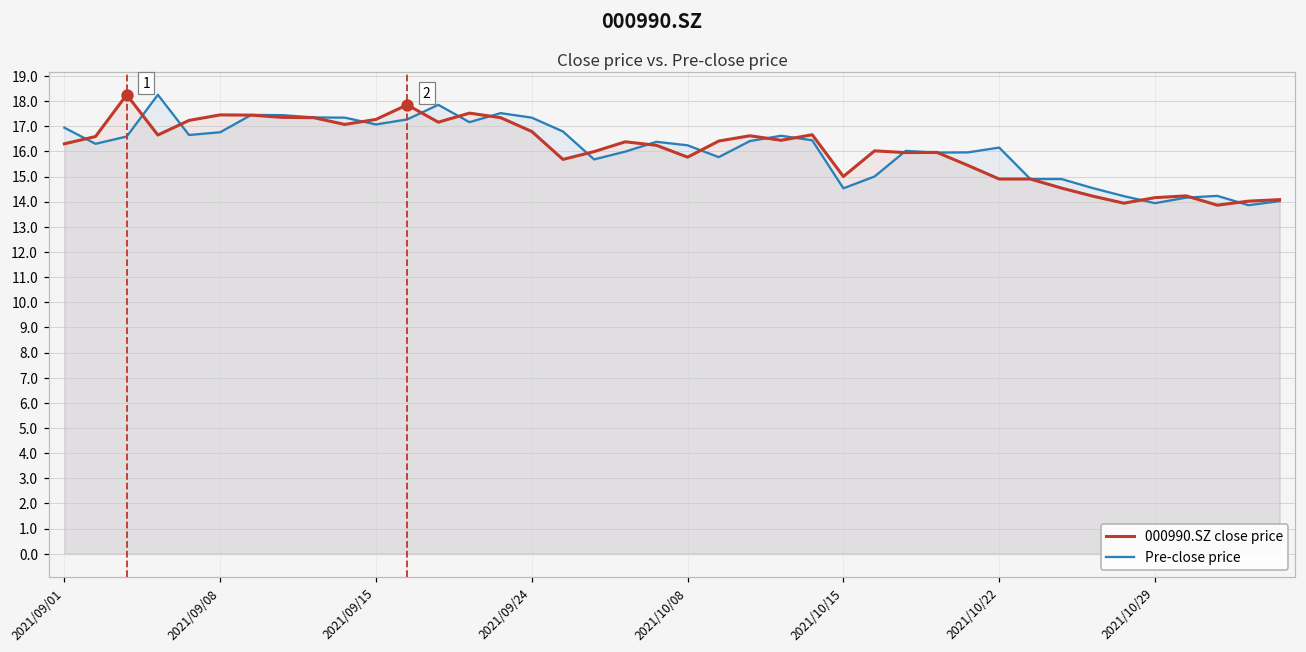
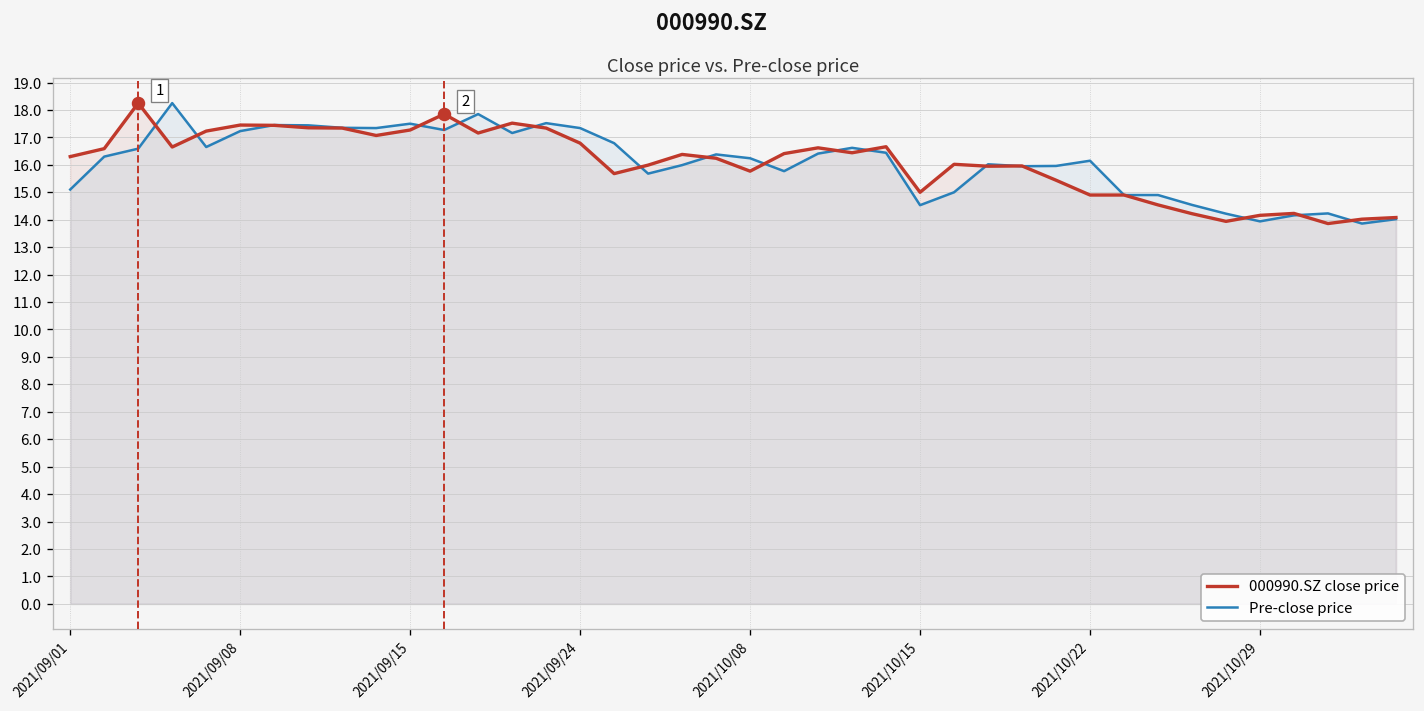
  {
    "Pre-close price": {
-     "2021/09/01": 16.9,
-     "2021/09/08": 16.8,
-     "2021/09/15": 17.1,
+     "2021/09/01": 15.1,
+     "2021/09/08": 17.2,
+     "2021/09/15": 17.5,
      "2021/09/24": 17.3,
      "2021/10/08": 16.2,
      "2021/10/15": 14.5,
      "2021/10/22": 16.2,
      "2021/10/29": 13.9
    }
  }
